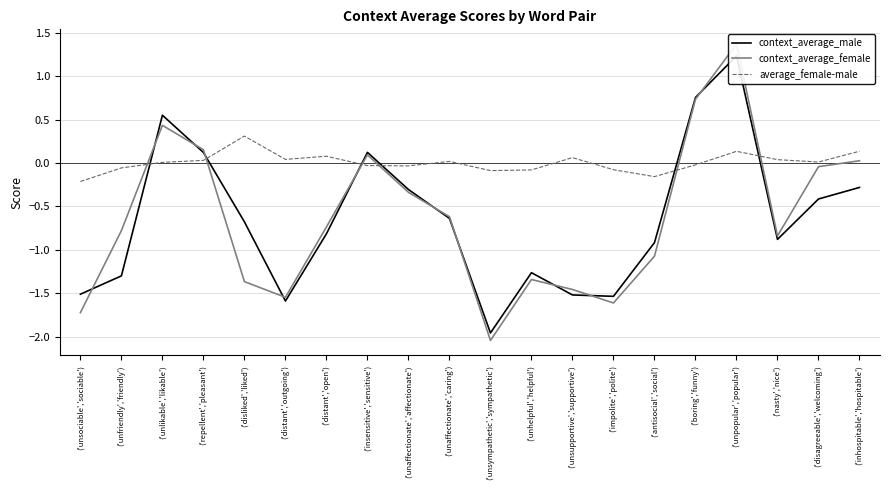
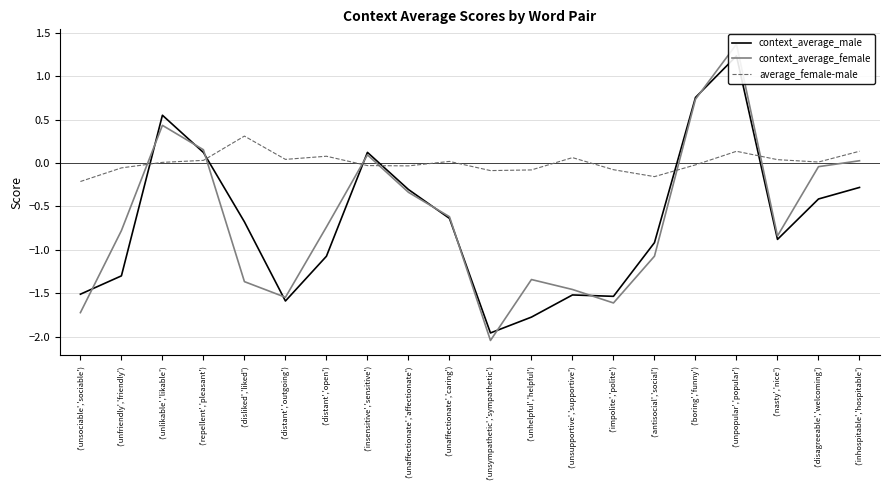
  {
    "context_average_male": {
      "('unsociable','sociable')": -1.5,
      "('unfriendly','friendly')": -1.3,
      "('unlikable','likable')": 0.6,
      "('repellent','pleasant')": 0.1,
      "('disliked','liked')": -0.7,
      "('distant','outgoing')": -1.6,
-     "('distant','open')": -0.8,
+     "('distant','open')": -1.1,
      "('unaffectionate','affectionate')": -0.3,
      "('unsympathetic','sympathetic')": -2.0,
-     "('unhelpful','helpful')": -1.3,
+     "('unhelpful','helpful')": -1.8,
      "('unsupportive','supportive')": -1.5,
      "('impolite','polite')": -1.5,
      "('antisocial','social')": -0.9,
      "('nasty','nice')": -0.9,
      "('disagreeable','welcoming')": -0.4,
      "('inhospitable','hospitable')": -0.3
    }
  }
